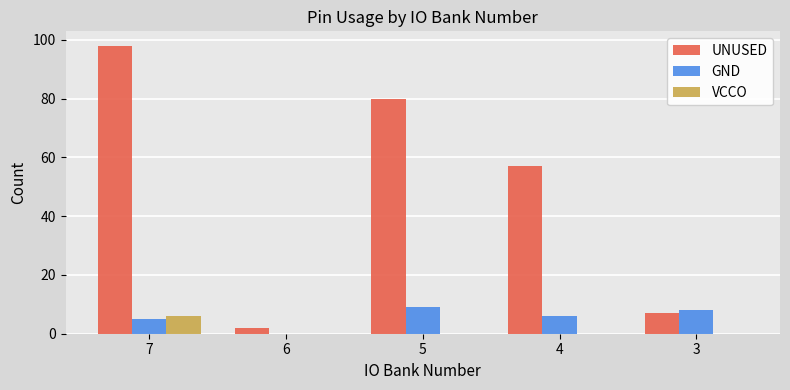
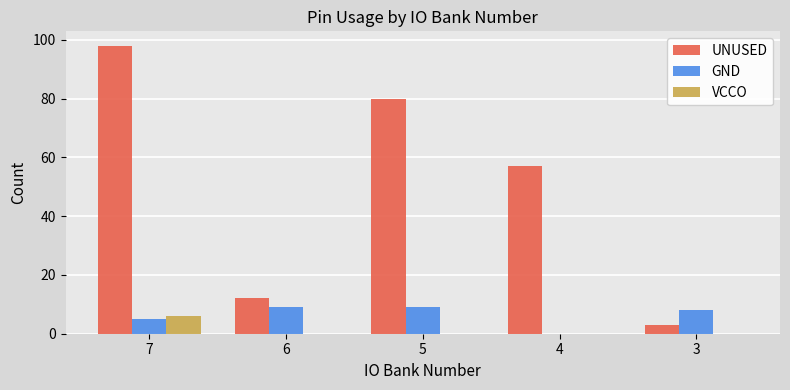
  {
    "UNUSED": {
      "7": 98,
-     "6": 2,
+     "6": 12,
      "5": 80,
      "4": 57,
-     "3": 7
+     "3": 3
    },
    "GND": {
      "7": 5,
-     "6": 0,
+     "6": 9,
      "5": 9,
-     "4": 6,
+     "4": 0,
      "3": 8
    },
    "VCCO": {
      "7": 6,
      "6": 0,
      "5": 0,
      "4": 0,
      "3": 0
    }
  }
